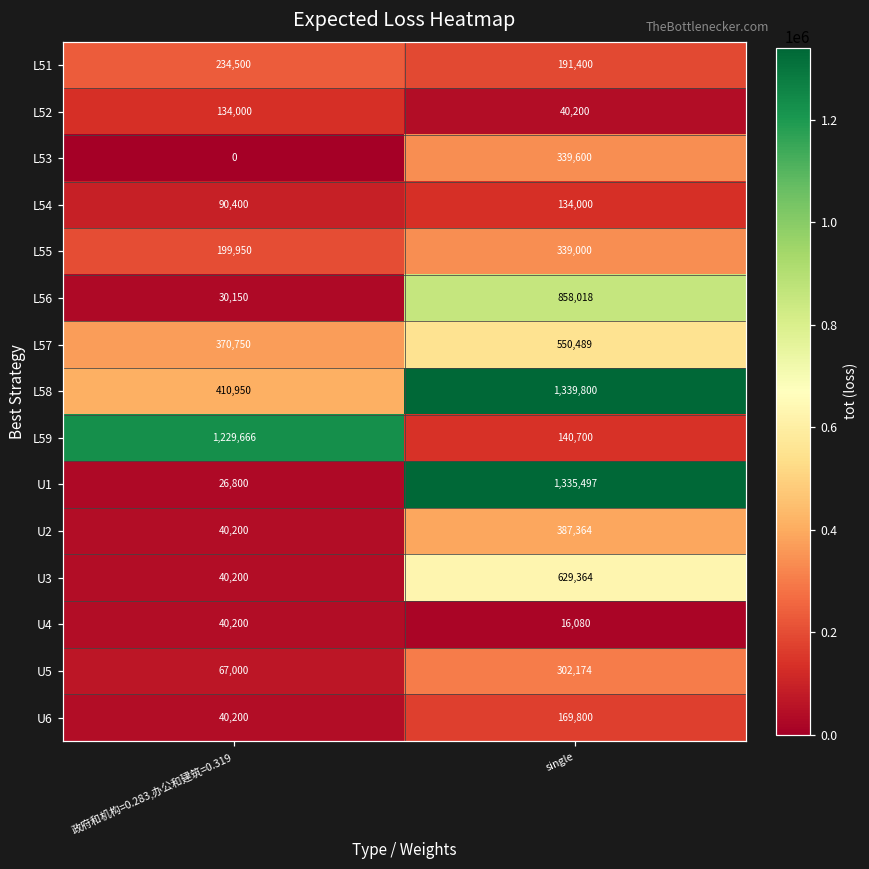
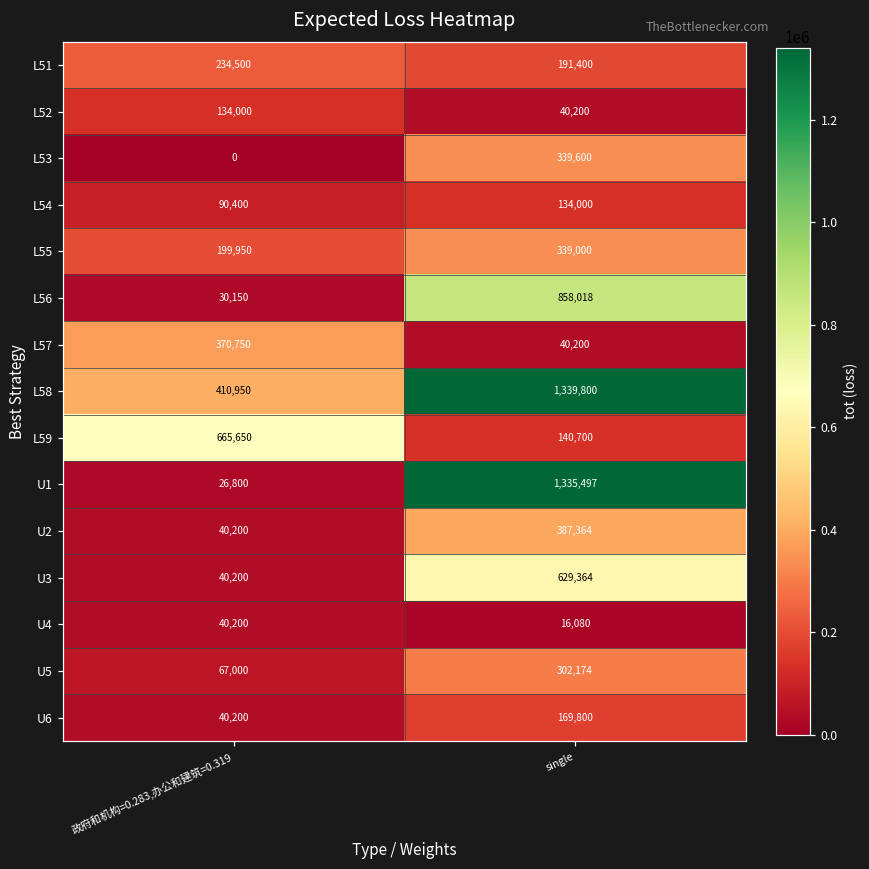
  {
    "L51": {
      "政府和机构=0.283,办公和建筑=0.319": "234,500",
      "single": "191,400"
    },
    "L52": {
      "政府和机构=0.283,办公和建筑=0.319": "134,000",
      "single": "40,200"
    },
    "L53": {
      "政府和机构=0.283,办公和建筑=0.319": "0",
      "single": "339,600"
    },
    "L54": {
      "政府和机构=0.283,办公和建筑=0.319": "90,400",
      "single": "134,000"
    },
    "L55": {
      "政府和机构=0.283,办公和建筑=0.319": "199,950",
      "single": "339,000"
    },
    "L56": {
      "政府和机构=0.283,办公和建筑=0.319": "30,150",
      "single": "858,018"
    },
    "L57": {
      "政府和机构=0.283,办公和建筑=0.319": "370,750",
-     "single": "550,489"
+     "single": "40,200"
    },
    "L58": {
      "政府和机构=0.283,办公和建筑=0.319": "410,950",
      "single": "1,339,800"
    },
    "L59": {
-     "政府和机构=0.283,办公和建筑=0.319": "1,229,666",
+     "政府和机构=0.283,办公和建筑=0.319": "665,650",
      "single": "140,700"
    },
    "U1": {
      "政府和机构=0.283,办公和建筑=0.319": "26,800",
      "single": "1,335,497"
    },
    "U2": {
      "政府和机构=0.283,办公和建筑=0.319": "40,200",
      "single": "387,364"
    },
    "U3": {
      "政府和机构=0.283,办公和建筑=0.319": "40,200",
      "single": "629,364"
    },
    "U4": {
      "政府和机构=0.283,办公和建筑=0.319": "40,200",
      "single": "16,080"
    },
    "U5": {
      "政府和机构=0.283,办公和建筑=0.319": "67,000",
      "single": "302,174"
    },
    "U6": {
      "政府和机构=0.283,办公和建筑=0.319": "40,200",
      "single": "169,800"
    }
  }
